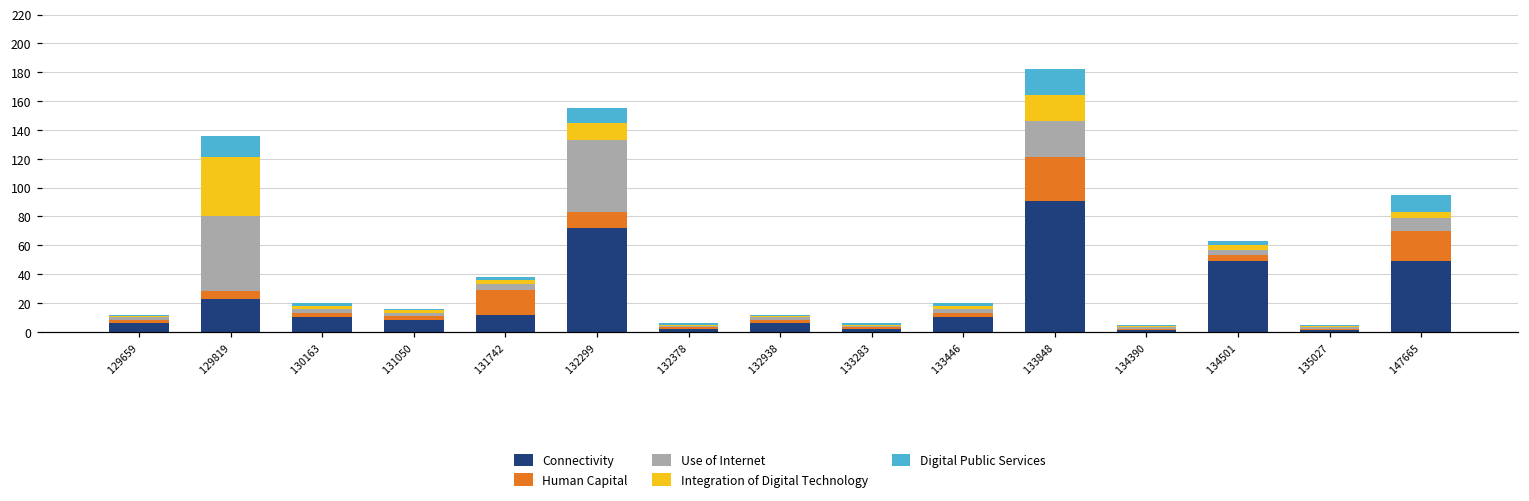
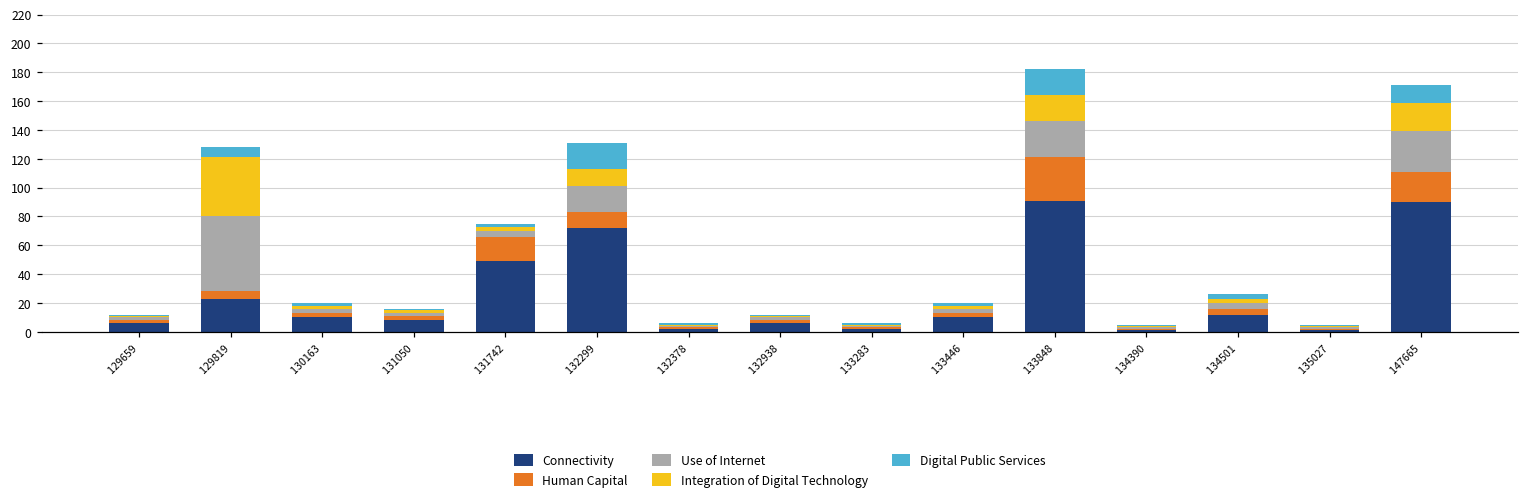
  {
    "Connectivity": {
      "129659": 6,
      "129819": 23,
      "130163": 10,
      "131050": 8,
-     "131742": 12,
+     "131742": 49,
      "132299": 72,
      "132378": 2,
      "132938": 6,
      "133283": 2,
      "133446": 10,
      "133848": 91,
-     "134501": 49,
-     "147665": 49
+     "134501": 12,
+     "147665": 90
    },
    "Human Capital": {
      "129659": 2,
      "129819": 5,
      "130163": 3,
      "131050": 3,
      "131742": 17,
      "132299": 11,
      "132938": 2,
      "133446": 3,
      "133848": 30,
      "134501": 4,
      "147665": 21
    },
    "Use of Internet": {
      "129659": 2,
      "129819": 52,
      "130163": 3,
      "131050": 2,
      "131742": 4,
-     "132299": 50,
+     "132299": 18,
      "132938": 2,
      "133446": 3,
      "133848": 25,
      "134501": 4,
-     "147665": 9
+     "147665": 28
    },
    "Integration of Digital Technology": {
      "129819": 41,
      "130163": 2,
      "131050": 2,
      "131742": 3,
      "132299": 12,
      "133446": 2,
      "133848": 18,
      "134501": 3,
-     "147665": 4
+     "147665": 20
    },
    "Digital Public Services": {
-     "129819": 15,
+     "129819": 7,
      "130163": 2,
      "131742": 2,
-     "132299": 10,
+     "132299": 18,
      "133446": 2,
      "133848": 18,
      "134501": 3,
      "147665": 12
    }
  }
